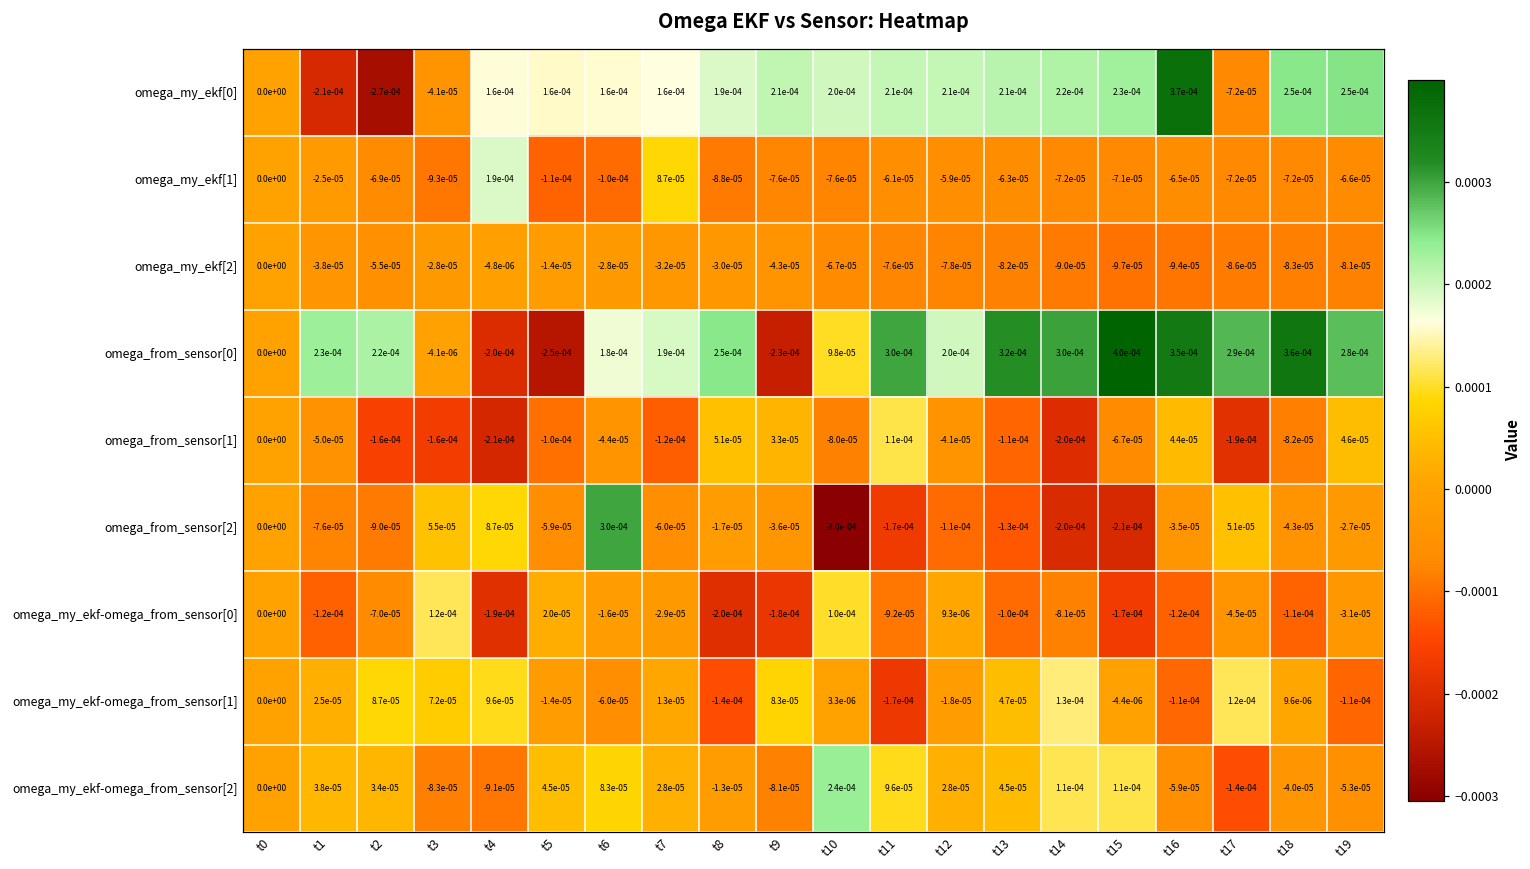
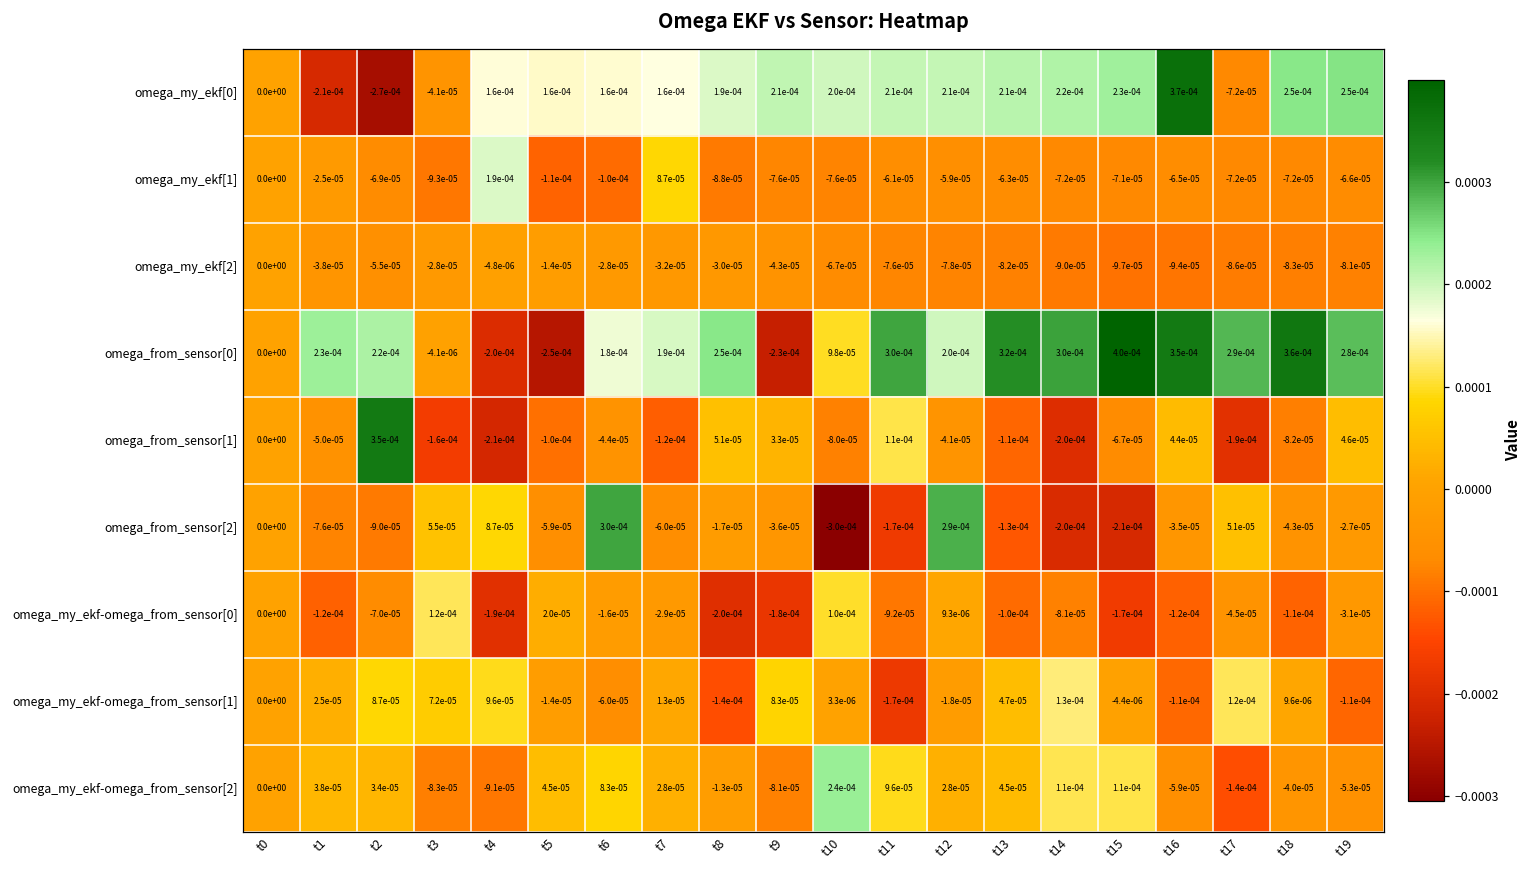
  {
    "omega_my_ekf[0]": {
      "t0": "0.0e+00",
      "t1": "-2.1e-04",
      "t2": "-2.7e-04",
      "t3": "-4.1e-05",
      "t4": "1.6e-04",
      "t5": "1.6e-04",
      "t6": "1.6e-04",
      "t7": "1.6e-04",
      "t8": "1.9e-04",
      "t9": "2.1e-04",
      "t10": "2.0e-04",
      "t11": "2.1e-04",
      "t12": "2.1e-04",
      "t13": "2.1e-04",
      "t14": "2.2e-04",
      "t15": "2.3e-04",
      "t16": "3.7e-04",
      "t17": "-7.2e-05",
      "t18": "2.5e-04",
      "t19": "2.5e-04"
    },
    "omega_my_ekf[1]": {
      "t0": "0.0e+00",
      "t1": "-2.5e-05",
      "t2": "-6.9e-05",
      "t3": "-9.3e-05",
      "t4": "1.9e-04",
      "t5": "-1.1e-04",
      "t6": "-1.0e-04",
      "t7": "8.7e-05",
      "t8": "-8.8e-05",
      "t9": "-7.6e-05",
      "t10": "-7.6e-05",
      "t11": "-6.1e-05",
      "t12": "-5.9e-05",
      "t13": "-6.3e-05",
      "t14": "-7.2e-05",
      "t15": "-7.1e-05",
      "t16": "-6.5e-05",
      "t17": "-7.2e-05",
      "t18": "-7.2e-05",
      "t19": "-6.6e-05"
    },
    "omega_my_ekf[2]": {
      "t0": "0.0e+00",
      "t1": "-3.8e-05",
      "t2": "-5.5e-05",
      "t3": "-2.8e-05",
      "t4": "-4.8e-06",
      "t5": "-1.4e-05",
      "t6": "-2.8e-05",
      "t7": "-3.2e-05",
      "t8": "-3.0e-05",
      "t9": "-4.3e-05",
      "t10": "-6.7e-05",
      "t11": "-7.6e-05",
      "t12": "-7.8e-05",
      "t13": "-8.2e-05",
      "t14": "-9.0e-05",
      "t15": "-9.7e-05",
      "t16": "-9.4e-05",
      "t17": "-8.6e-05",
      "t18": "-8.3e-05",
      "t19": "-8.1e-05"
    },
    "omega_from_sensor[0]": {
      "t0": "0.0e+00",
      "t1": "2.3e-04",
      "t2": "2.2e-04",
      "t3": "-4.1e-06",
      "t4": "-2.0e-04",
      "t5": "-2.5e-04",
      "t6": "1.8e-04",
      "t7": "1.9e-04",
      "t8": "2.5e-04",
      "t9": "-2.3e-04",
      "t10": "9.8e-05",
      "t11": "3.0e-04",
      "t12": "2.0e-04",
      "t13": "3.2e-04",
      "t14": "3.0e-04",
      "t15": "4.0e-04",
      "t16": "3.5e-04",
      "t17": "2.9e-04",
      "t18": "3.6e-04",
      "t19": "2.8e-04"
    },
    "omega_from_sensor[1]": {
      "t0": "0.0e+00",
      "t1": "-5.0e-05",
-     "t2": "-1.6e-04",
+     "t2": "3.5e-04",
      "t3": "-1.6e-04",
      "t4": "-2.1e-04",
      "t5": "-1.0e-04",
      "t6": "-4.4e-05",
      "t7": "-1.2e-04",
      "t8": "5.1e-05",
      "t9": "3.3e-05",
      "t10": "-8.0e-05",
      "t11": "1.1e-04",
      "t12": "-4.1e-05",
      "t13": "-1.1e-04",
      "t14": "-2.0e-04",
      "t15": "-6.7e-05",
      "t16": "4.4e-05",
      "t17": "-1.9e-04",
      "t18": "-8.2e-05",
      "t19": "4.6e-05"
    },
    "omega_from_sensor[2]": {
      "t0": "0.0e+00",
      "t1": "-7.6e-05",
      "t2": "-9.0e-05",
      "t3": "5.5e-05",
      "t4": "8.7e-05",
      "t5": "-5.9e-05",
      "t6": "3.0e-04",
      "t7": "-6.0e-05",
      "t8": "-1.7e-05",
      "t9": "-3.6e-05",
      "t10": "-3.0e-04",
      "t11": "-1.7e-04",
-     "t12": "-1.1e-04",
+     "t12": "2.9e-04",
      "t13": "-1.3e-04",
      "t14": "-2.0e-04",
      "t15": "-2.1e-04",
      "t16": "-3.5e-05",
      "t17": "5.1e-05",
      "t18": "-4.3e-05",
      "t19": "-2.7e-05"
    },
    "omega_my_ekf-omega_from_sensor[0]": {
      "t0": "0.0e+00",
      "t1": "-1.2e-04",
      "t2": "-7.0e-05",
      "t3": "1.2e-04",
      "t4": "-1.9e-04",
      "t5": "2.0e-05",
      "t6": "-1.6e-05",
      "t7": "-2.9e-05",
      "t8": "-2.0e-04",
      "t9": "-1.8e-04",
      "t10": "1.0e-04",
      "t11": "-9.2e-05",
      "t12": "9.3e-06",
      "t13": "-1.0e-04",
      "t14": "-8.1e-05",
      "t15": "-1.7e-04",
      "t16": "-1.2e-04",
      "t17": "-4.5e-05",
      "t18": "-1.1e-04",
      "t19": "-3.1e-05"
    },
    "omega_my_ekf-omega_from_sensor[1]": {
      "t0": "0.0e+00",
      "t1": "2.5e-05",
      "t2": "8.7e-05",
      "t3": "7.2e-05",
      "t4": "9.6e-05",
      "t5": "-1.4e-05",
      "t6": "-6.0e-05",
      "t7": "1.3e-05",
      "t8": "-1.4e-04",
      "t9": "8.3e-05",
      "t10": "3.3e-06",
      "t11": "-1.7e-04",
      "t12": "-1.8e-05",
      "t13": "4.7e-05",
      "t14": "1.3e-04",
      "t15": "-4.4e-06",
      "t16": "-1.1e-04",
      "t17": "1.2e-04",
      "t18": "9.6e-06",
      "t19": "-1.1e-04"
    },
    "omega_my_ekf-omega_from_sensor[2]": {
      "t0": "0.0e+00",
      "t1": "3.8e-05",
      "t2": "3.4e-05",
      "t3": "-8.3e-05",
      "t4": "-9.1e-05",
      "t5": "4.5e-05",
      "t6": "8.3e-05",
      "t7": "2.8e-05",
      "t8": "-1.3e-05",
      "t9": "-8.1e-05",
      "t10": "2.4e-04",
      "t11": "9.6e-05",
      "t12": "2.8e-05",
      "t13": "4.5e-05",
      "t14": "1.1e-04",
      "t15": "1.1e-04",
      "t16": "-5.9e-05",
      "t17": "-1.4e-04",
      "t18": "-4.0e-05",
      "t19": "-5.3e-05"
    }
  }
